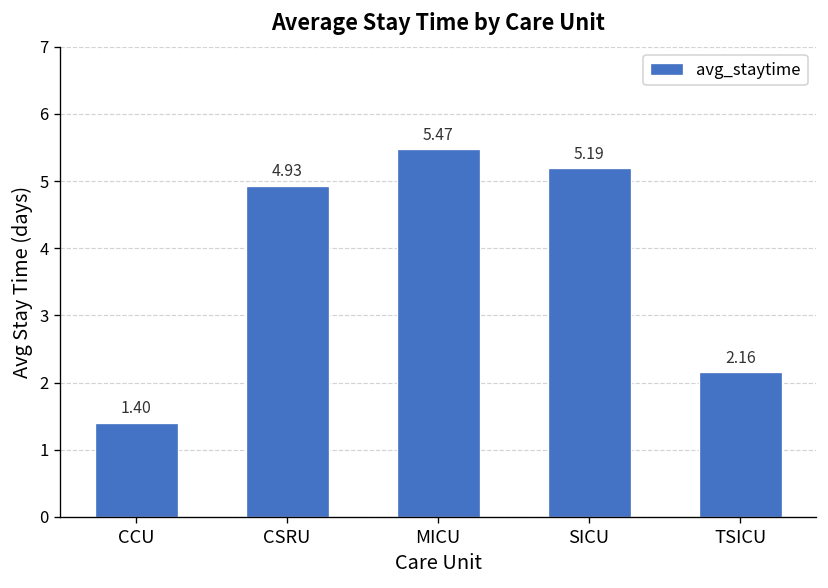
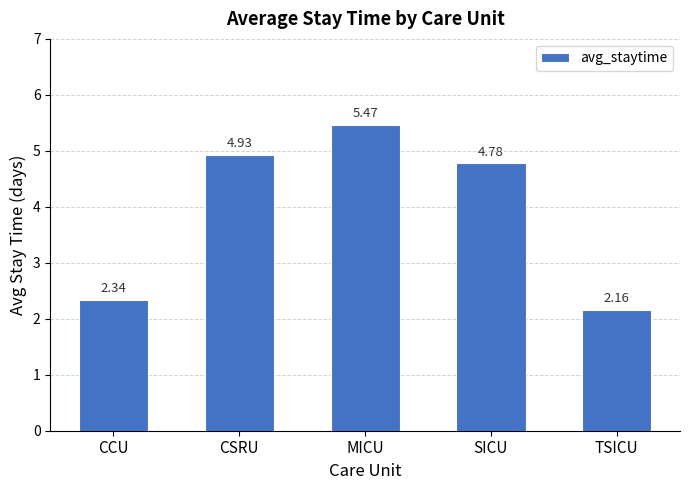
  {
-   "CCU": 1.40,
+   "CCU": 2.34,
    "CSRU": 4.93,
    "MICU": 5.47,
-   "SICU": 5.19,
+   "SICU": 4.78,
    "TSICU": 2.16
  }
